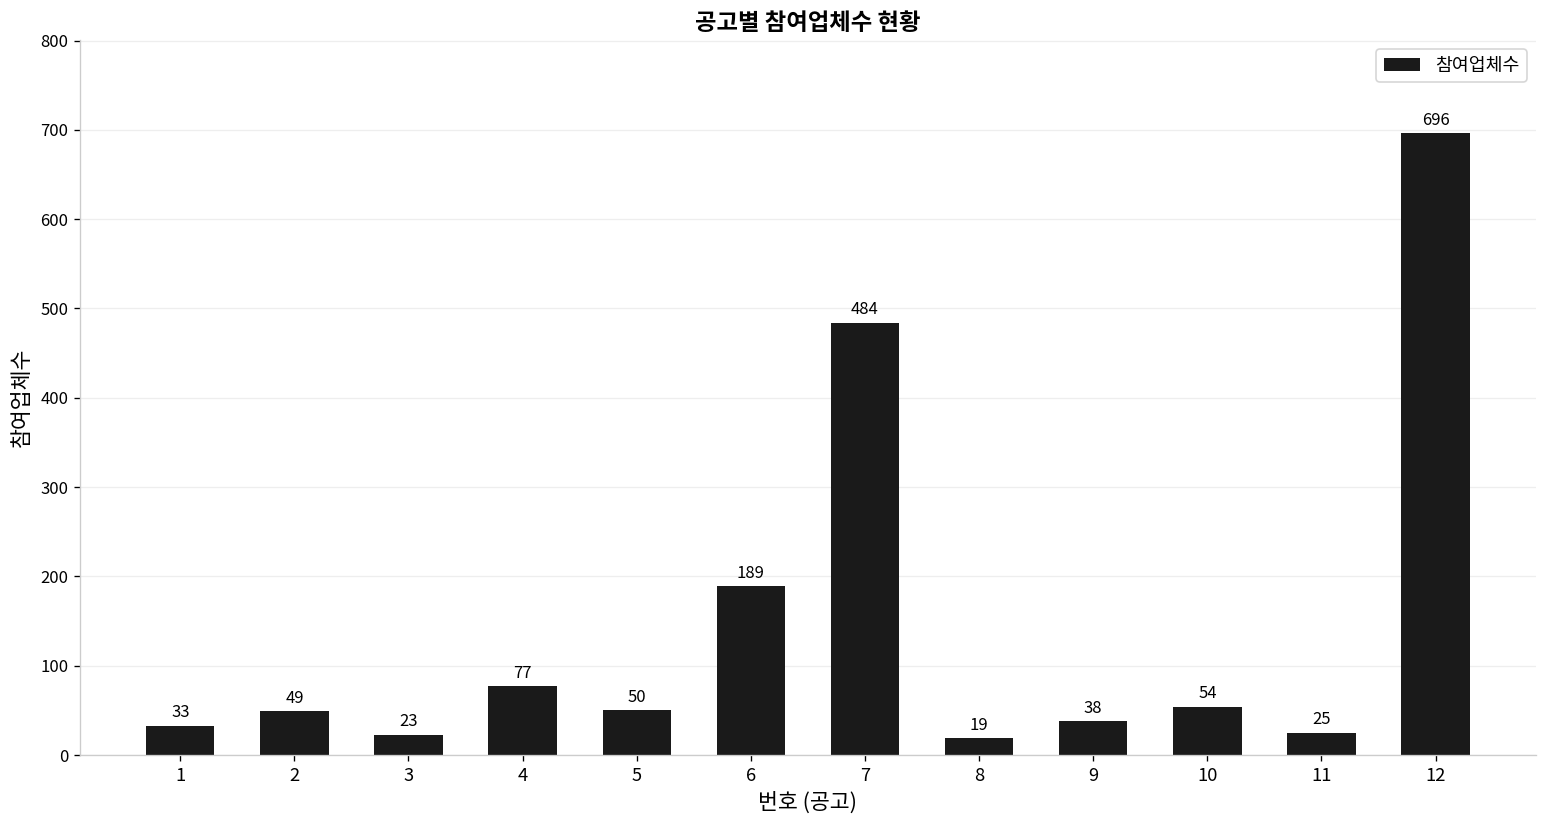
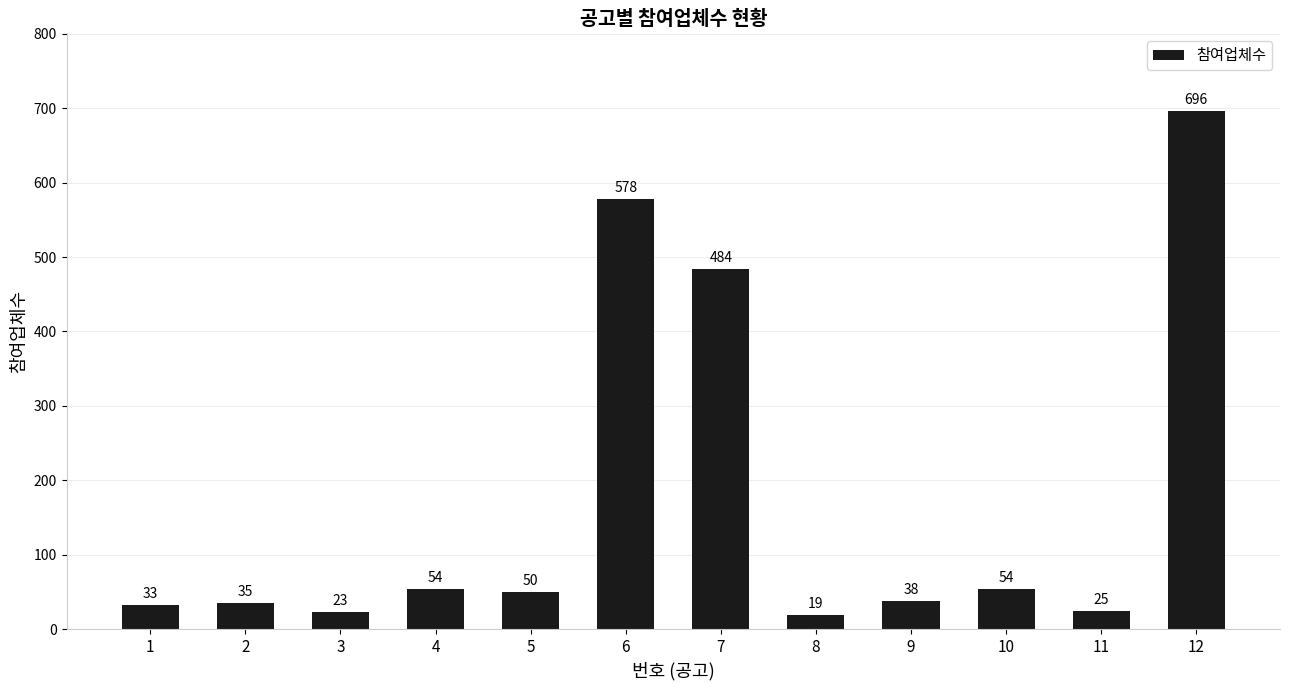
  {
    "1": 33,
-   "2": 49,
+   "2": 35,
    "3": 23,
-   "4": 77,
+   "4": 54,
    "5": 50,
-   "6": 189,
+   "6": 578,
    "7": 484,
    "8": 19,
    "9": 38,
    "10": 54,
    "11": 25,
    "12": 696
  }
